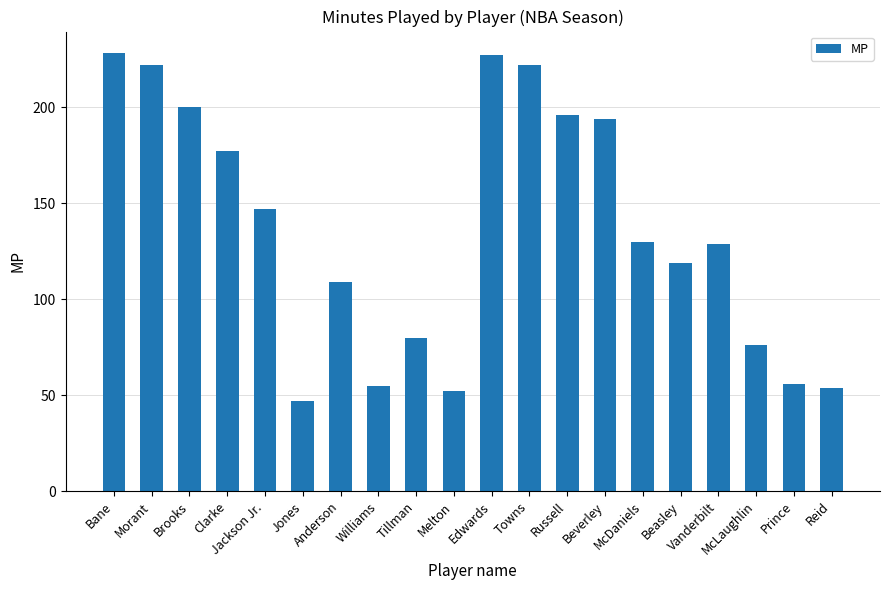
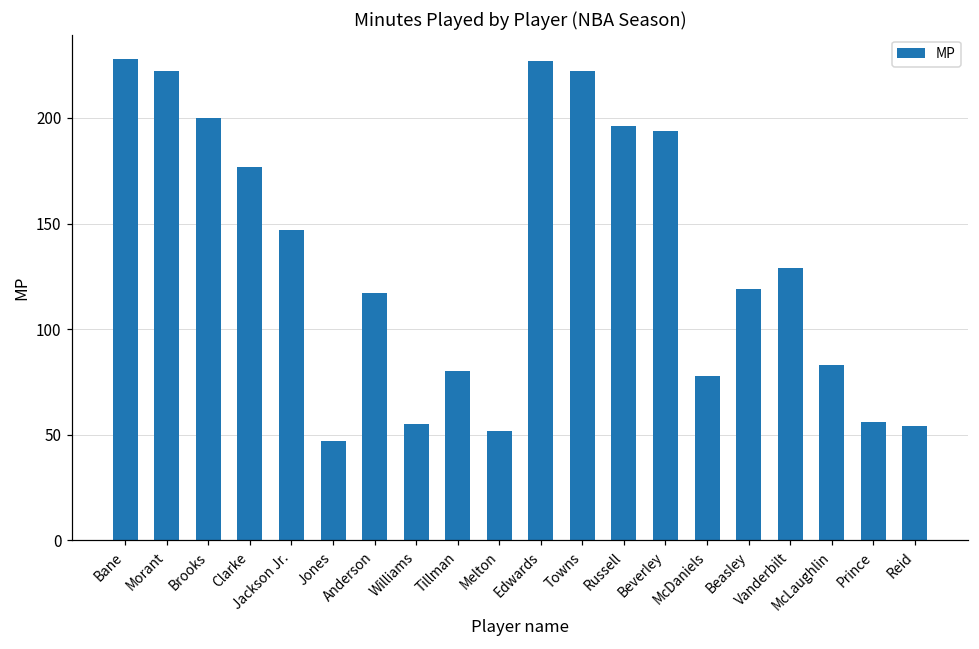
  {
    "Bane": 228,
    "Morant": 222,
    "Brooks": 200,
    "Clarke": 177,
    "Jackson Jr.": 147,
    "Jones": 47,
-   "Anderson": 109,
+   "Anderson": 117,
    "Williams": 55,
    "Tillman": 80,
    "Melton": 52,
    "Edwards": 227,
    "Towns": 222,
    "Russell": 196,
    "Beverley": 194,
-   "McDaniels": 130,
+   "McDaniels": 78,
    "Beasley": 119,
    "Vanderbilt": 129,
-   "McLaughlin": 76,
+   "McLaughlin": 83,
    "Prince": 56,
    "Reid": 54
  }
